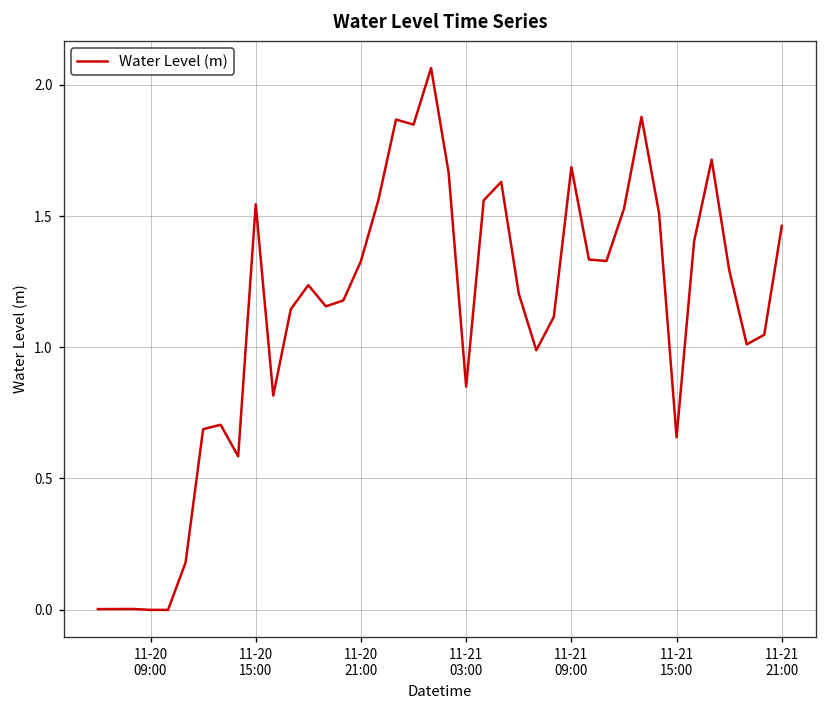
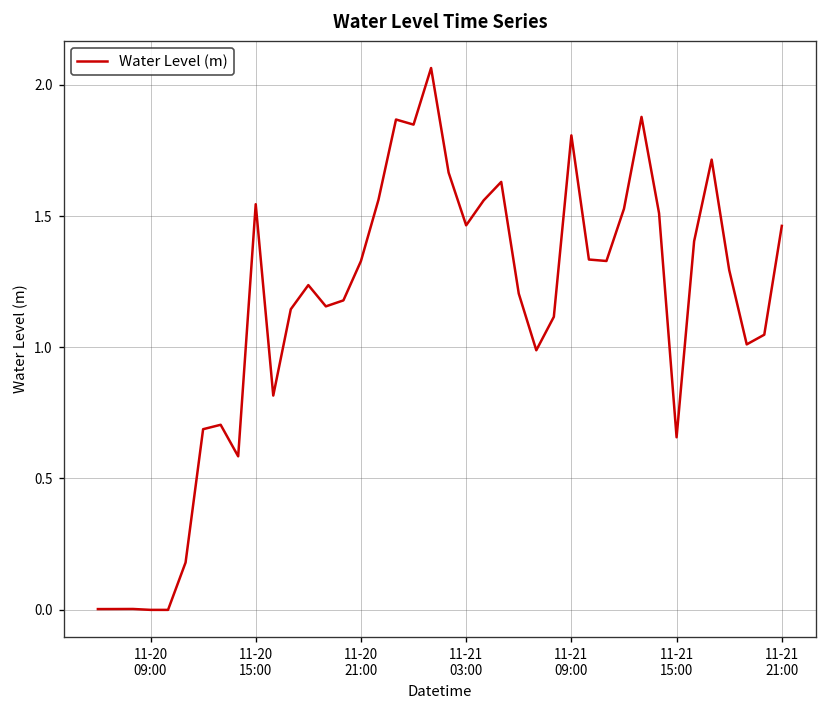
  {
    "11-20 09:00": 0.00,
    "11-20 15:00": 1.55,
    "11-20 21:00": 1.33,
-   "11-21 03:00": 0.85,
-   "11-21 09:00": 1.69,
+   "11-21 03:00": 1.46,
+   "11-21 09:00": 1.81,
    "11-21 15:00": 0.66,
    "11-21 21:00": 1.46
  }
